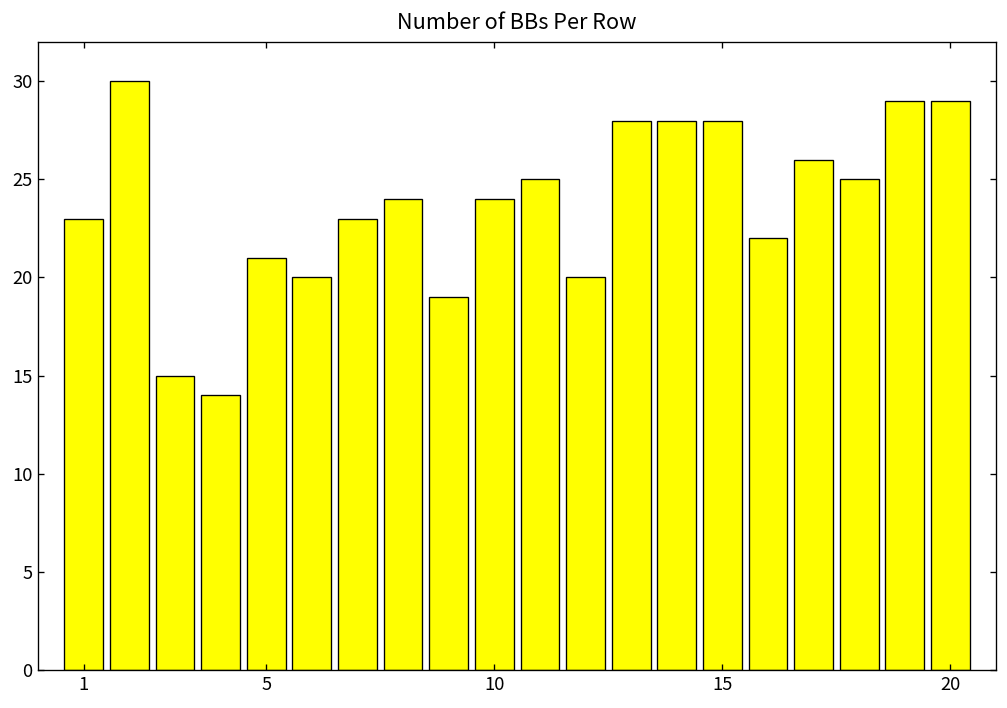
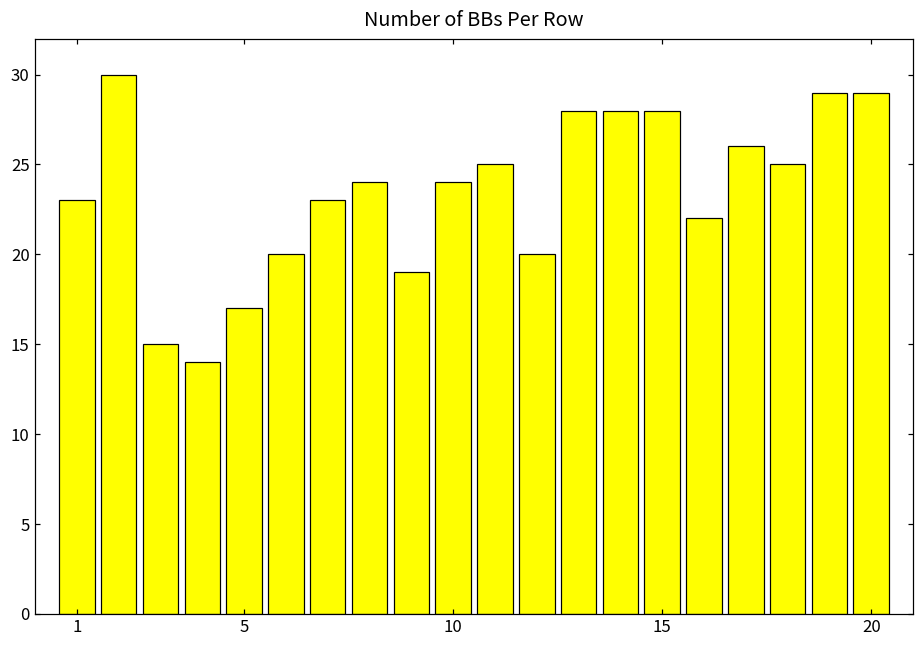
  {
    "1": 23,
-   "5": 21,
+   "5": 17,
    "10": 24,
    "15": 28,
    "20": 29
  }
